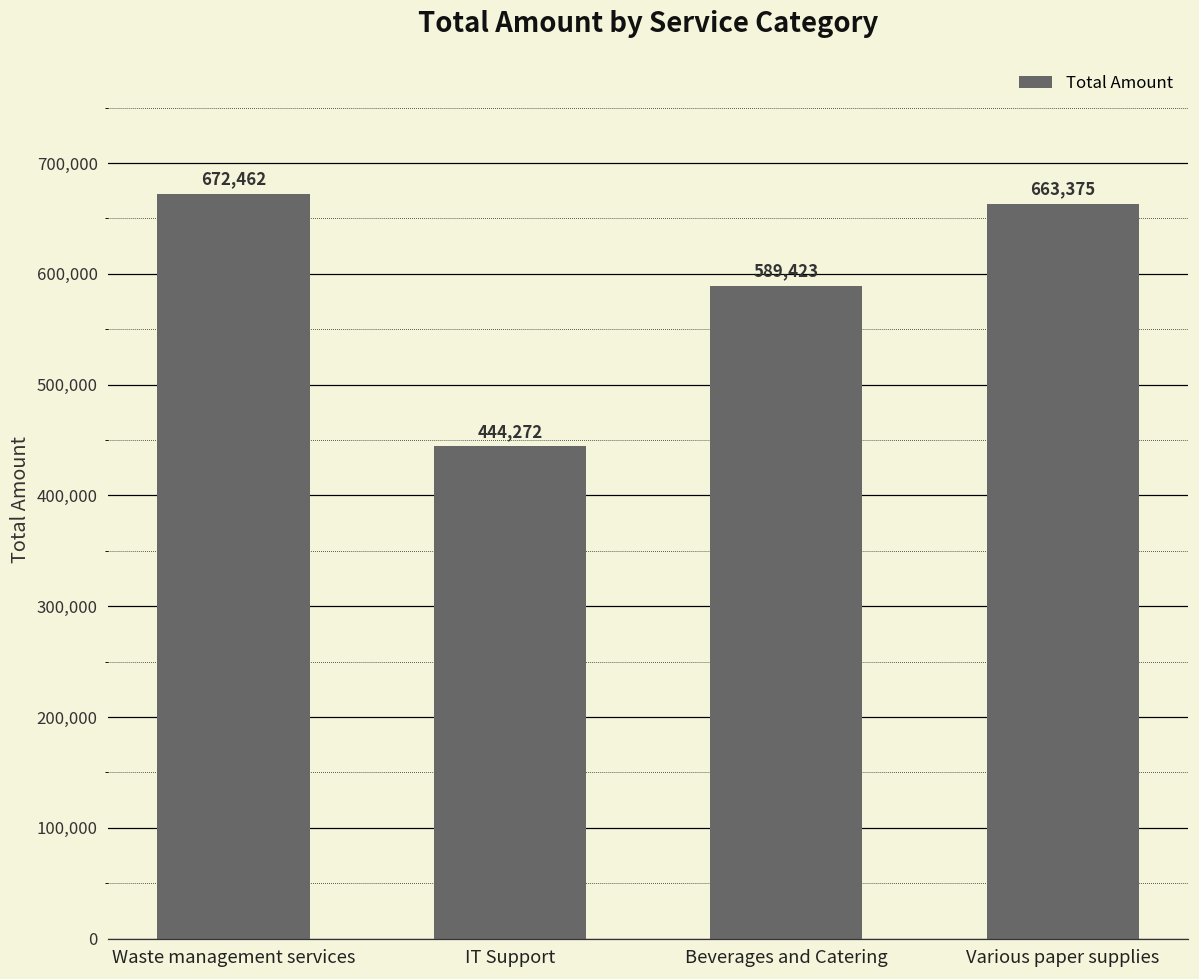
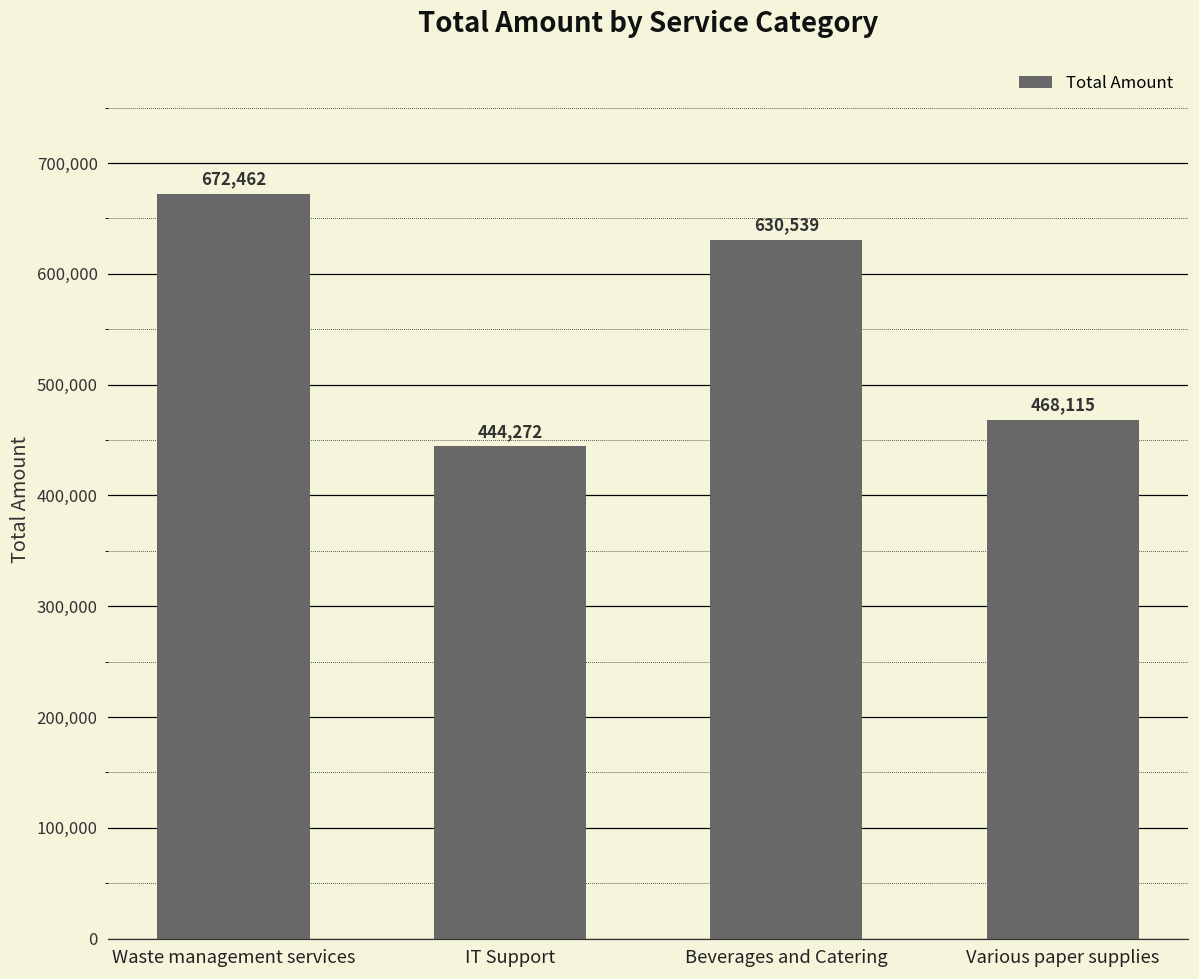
  {
    "Waste management services": "672,462",
    "IT Support": "444,272",
-   "Beverages and Catering": "589,423",
-   "Various paper supplies": "663,375"
+   "Beverages and Catering": "630,539",
+   "Various paper supplies": "468,115"
  }
